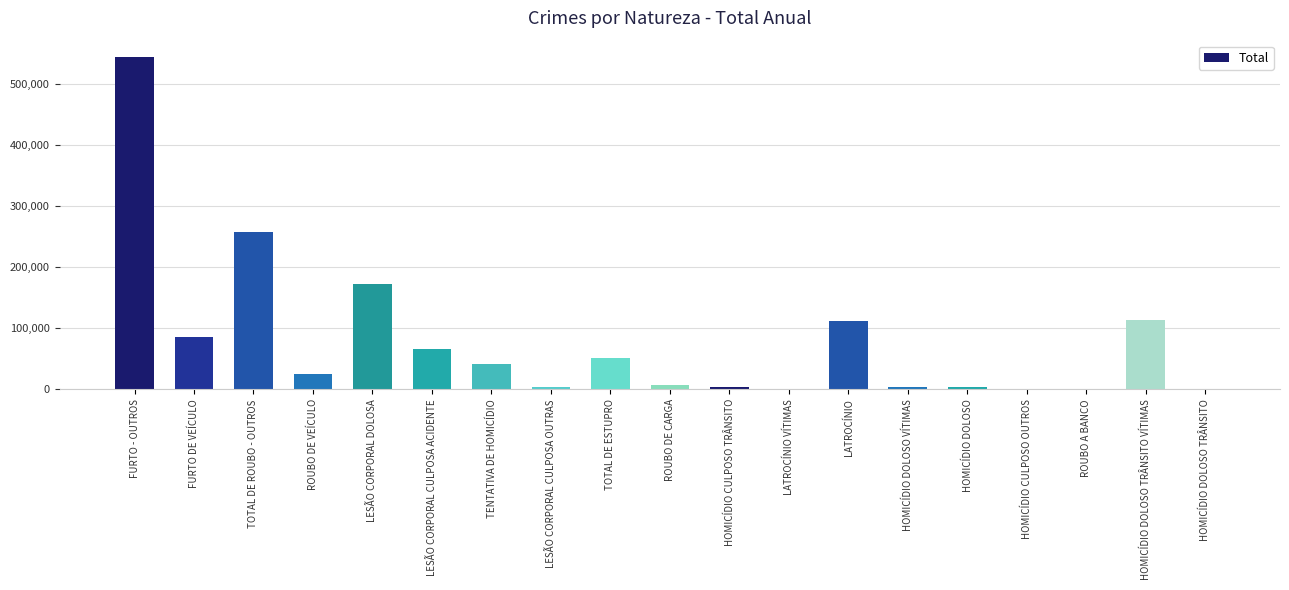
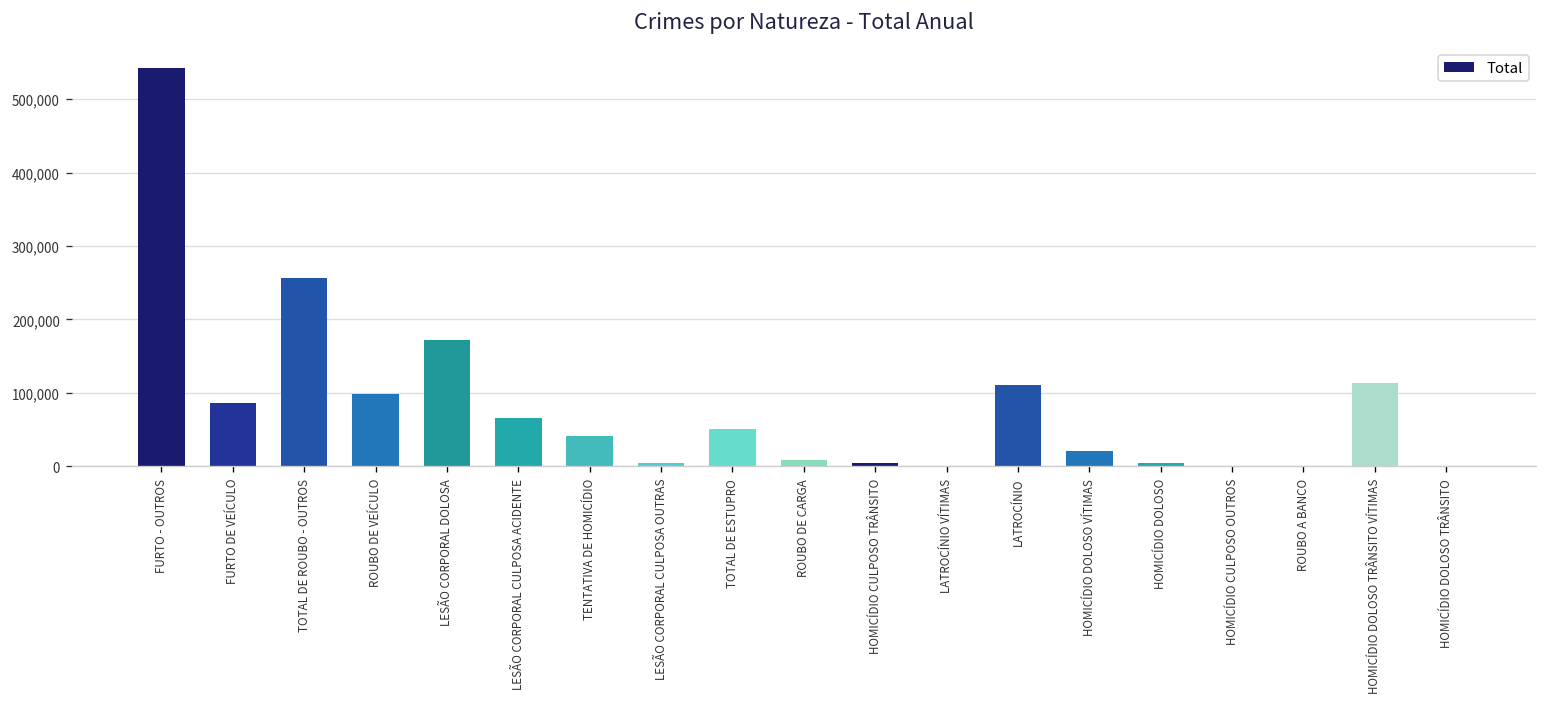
  {
    "FURTO - OUTROS": "540,000",
    "FURTO DE VEÍCULO": "90,000",
    "TOTAL DE ROUBO - OUTROS": "260,000",
-   "ROUBO DE VEÍCULO": "30,000",
+   "ROUBO DE VEÍCULO": "100,000",
    "LESÃO CORPORAL DOLOSA": "170,000",
    "LESÃO CORPORAL CULPOSA ACIDENTE": "70,000",
    "TENTATIVA DE HOMICÍDIO": "40,000",
    "LESÃO CORPORAL CULPOSA OUTRAS": "0",
    "TOTAL DE ESTUPRO": "50,000",
    "ROUBO DE CARGA": "10,000",
    "HOMICÍDIO CULPOSO TRÂNSITO": "0",
    "LATROCÍNIO": "110,000",
-   "HOMICÍDIO DOLOSO VÍTIMAS": "0",
+   "HOMICÍDIO DOLOSO VÍTIMAS": "20,000",
    "HOMICÍDIO DOLOSO": "0",
    "HOMICÍDIO DOLOSO TRÂNSITO VÍTIMAS": "110,000"
  }
